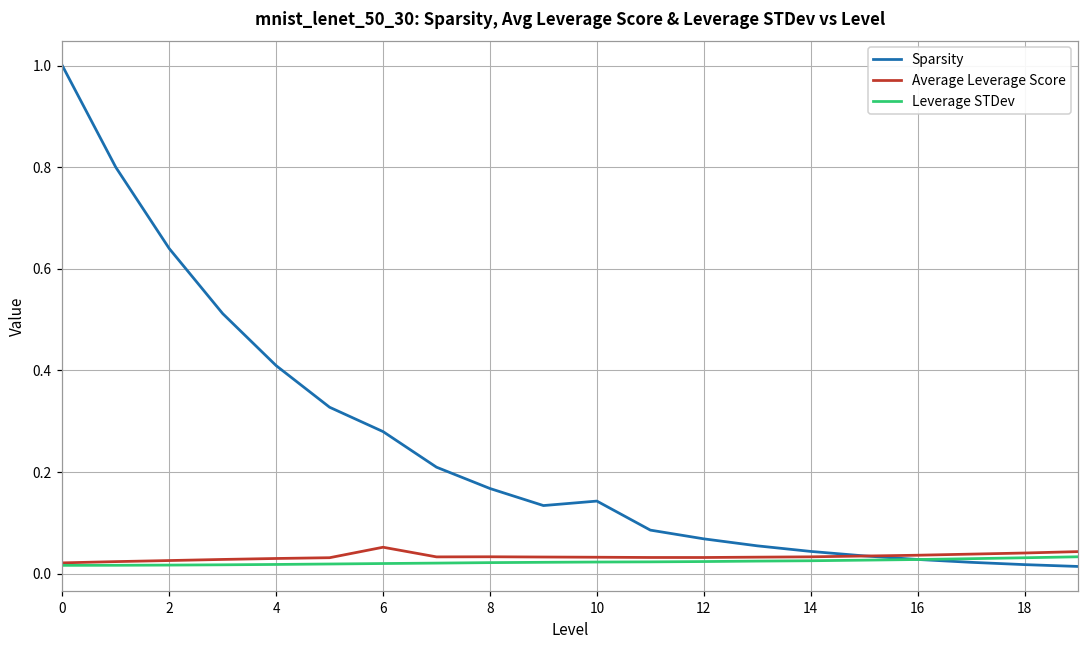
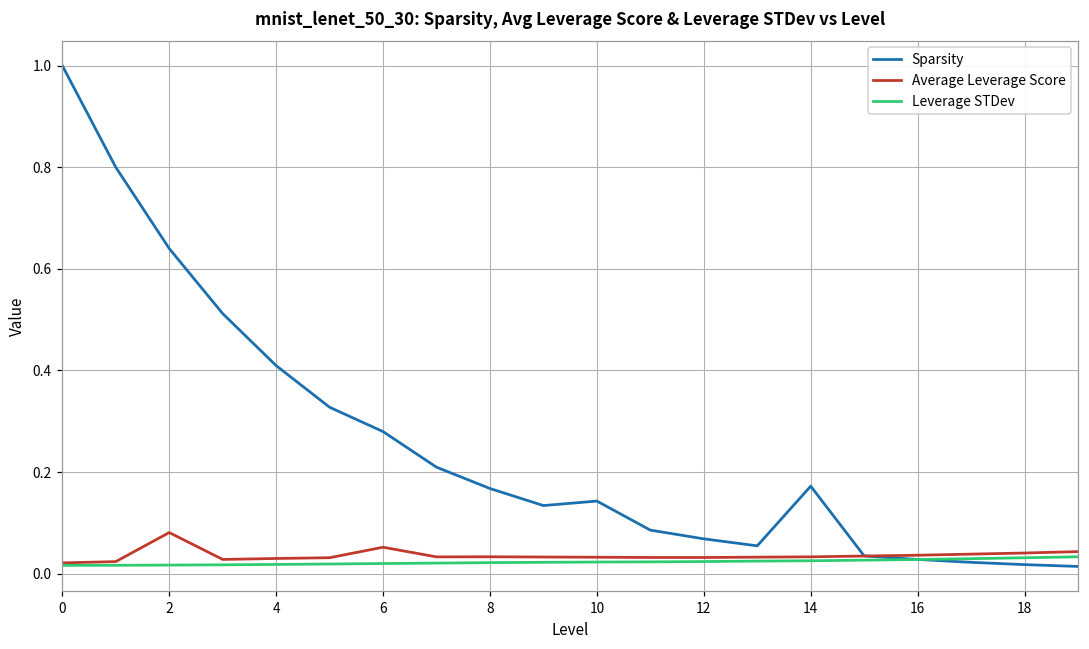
  {
    "Sparsity": {
      "0": 1.00,
      "2": 0.64,
      "4": 0.41,
      "6": 0.28,
      "8": 0.17,
      "10": 0.14,
      "12": 0.07,
-     "14": 0.04,
+     "14": 0.17,
      "18": 0.02
    },
    "Average Leverage Score": {
-     "2": 0.03,
+     "2": 0.08,
      "4": 0.03,
      "6": 0.05,
      "8": 0.03,
      "10": 0.03,
      "12": 0.03,
      "14": 0.03,
      "16": 0.04,
      "18": 0.04
    },
    "Leverage STDev": {
      "2": 0.02,
      "4": 0.02,
      "6": 0.02,
      "8": 0.02,
      "10": 0.02,
      "12": 0.02,
      "14": 0.03,
      "18": 0.03
    }
  }
